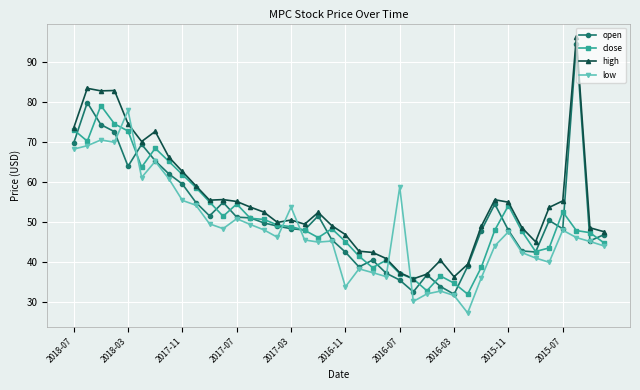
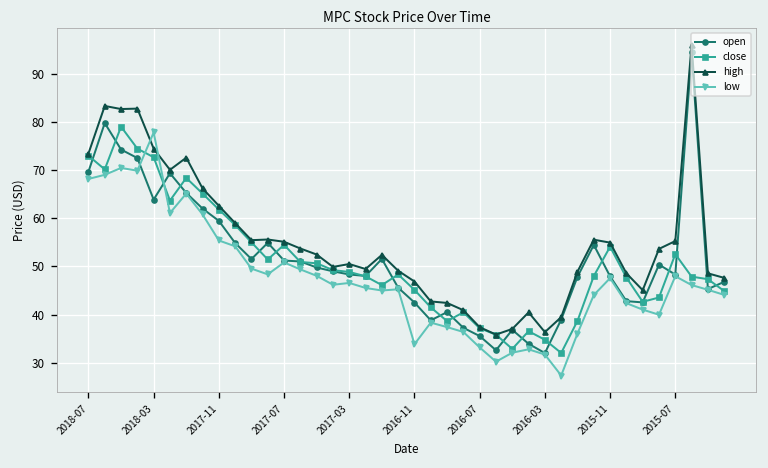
  {
    "close": {
      "2018-03": 73,
      "2017-11": 62,
      "2016-11": 45,
      "2016-03": 35,
      "2015-11": 54,
      "2015-07": 53
    },
    "low": {
      "2018-07": 68,
      "2018-03": 78,
      "2017-11": 55,
-     "2017-03": 54,
+     "2017-03": 47,
      "2016-11": 34,
-     "2016-07": 59
+     "2016-07": 33
    }
  }
